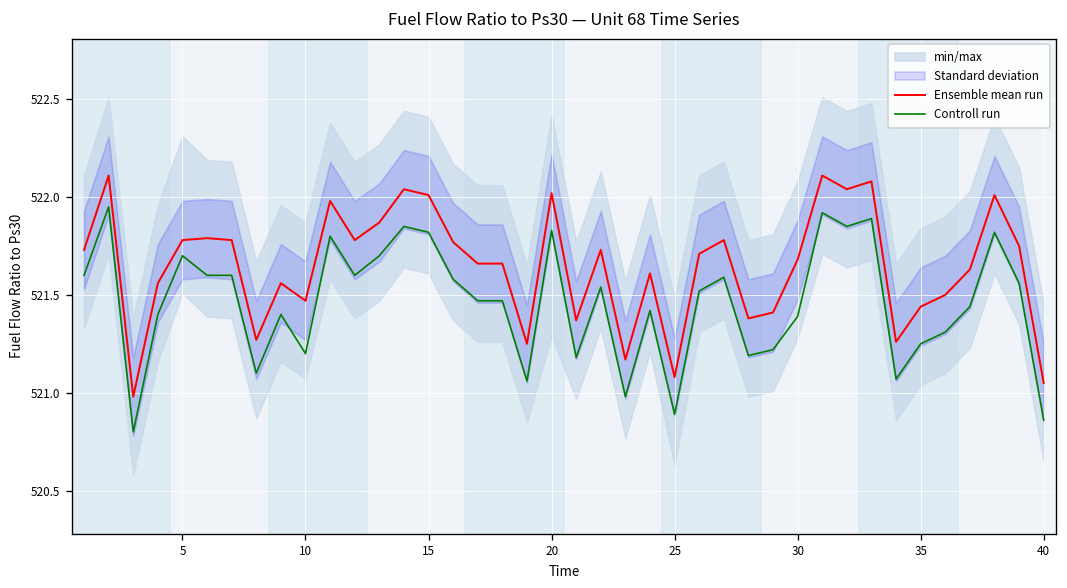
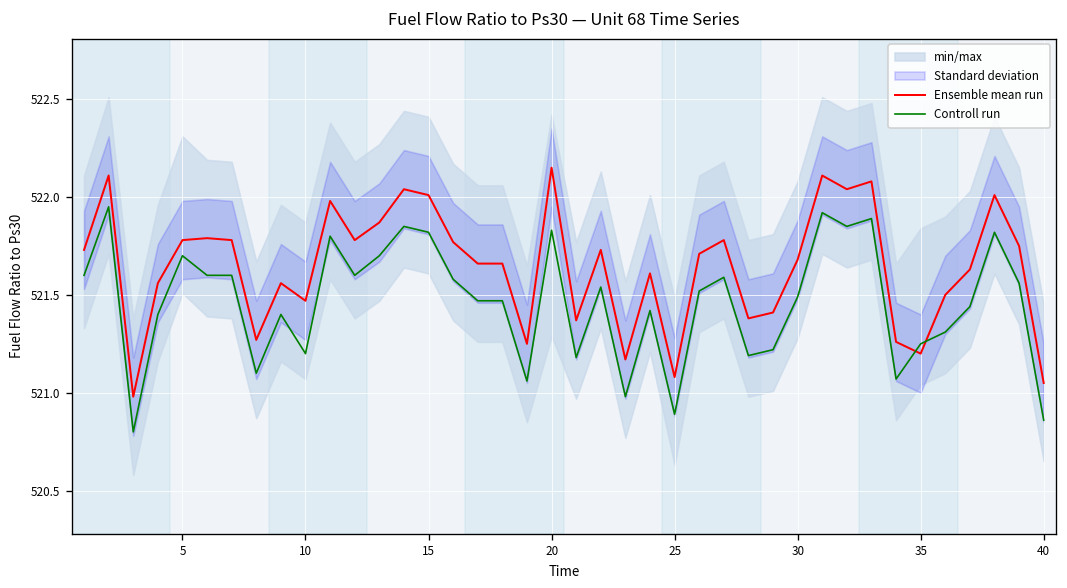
  {
    "Ensemble mean run": {
      "5": 521.78,
      "10": 521.47,
      "15": 522.01,
-     "20": 522.02,
+     "20": 522.15,
      "25": 521.08,
      "30": 521.68,
-     "35": 521.44,
+     "35": 521.20,
      "40": 521.05
    },
    "Controll run": {
      "5": 521.70,
      "10": 521.20,
      "15": 521.82,
      "20": 521.83,
      "25": 520.89,
-     "30": 521.39,
+     "30": 521.49,
      "35": 521.25,
      "40": 520.86
    }
  }
